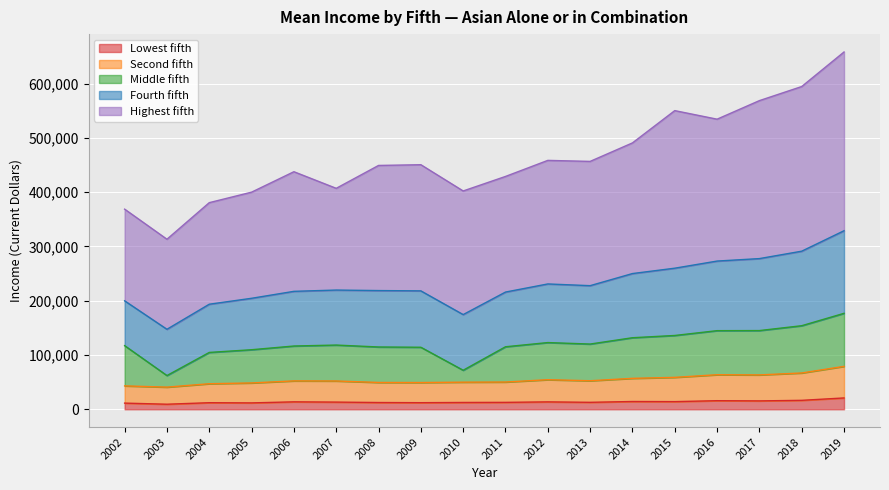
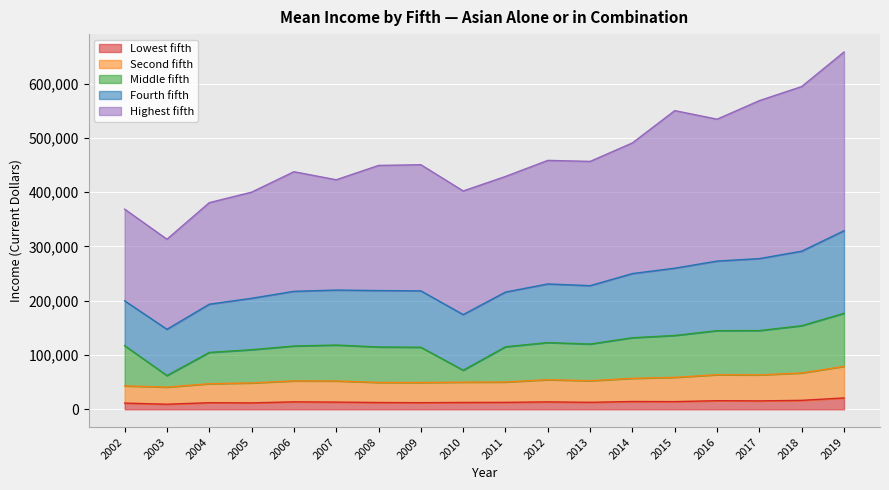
  {
    "Lowest fifth": {
      "2002": "10,000",
      "2003": "10,000",
      "2004": "10,000",
      "2005": "10,000",
      "2006": "10,000",
      "2007": "10,000",
      "2008": "10,000",
      "2009": "10,000",
      "2010": "10,000",
      "2011": "10,000",
      "2012": "10,000",
      "2013": "10,000",
      "2014": "10,000",
      "2015": "10,000",
      "2016": "20,000",
      "2017": "20,000",
      "2018": "20,000",
      "2019": "20,000"
    },
    "Second fifth": {
      "2002": "30,000",
      "2003": "30,000",
      "2004": "30,000",
      "2005": "40,000",
      "2006": "40,000",
      "2007": "40,000",
      "2008": "40,000",
      "2009": "40,000",
      "2010": "40,000",
      "2011": "40,000",
      "2012": "40,000",
      "2013": "40,000",
      "2014": "40,000",
      "2015": "40,000",
      "2016": "50,000",
      "2017": "50,000",
      "2018": "50,000",
      "2019": "60,000"
    },
    "Middle fifth": {
      "2002": "70,000",
      "2003": "20,000",
      "2004": "60,000",
      "2005": "60,000",
      "2006": "60,000",
      "2007": "70,000",
      "2008": "70,000",
      "2009": "60,000",
      "2010": "20,000",
      "2011": "60,000",
      "2012": "70,000",
      "2013": "70,000",
      "2014": "70,000",
      "2015": "80,000",
      "2016": "80,000",
      "2017": "80,000",
      "2018": "90,000",
      "2019": "100,000"
    },
    "Fourth fifth": {
      "2002": "80,000",
      "2003": "90,000",
      "2004": "90,000",
      "2005": "90,000",
      "2006": "100,000",
      "2007": "100,000",
      "2008": "100,000",
      "2009": "100,000",
      "2010": "100,000",
      "2011": "100,000",
      "2012": "110,000",
      "2013": "110,000",
      "2014": "120,000",
      "2015": "120,000",
      "2016": "130,000",
      "2017": "130,000",
      "2018": "140,000",
      "2019": "150,000"
    },
    "Highest fifth": {
      "2002": "170,000",
      "2003": "170,000",
      "2004": "190,000",
      "2005": "200,000",
      "2006": "220,000",
-     "2007": "190,000",
+     "2007": "200,000",
      "2008": "230,000",
      "2009": "230,000",
      "2010": "230,000",
      "2011": "210,000",
      "2012": "230,000",
      "2013": "230,000",
      "2014": "240,000",
      "2015": "290,000",
      "2016": "260,000",
      "2017": "290,000",
      "2018": "300,000",
      "2019": "330,000"
    }
  }
